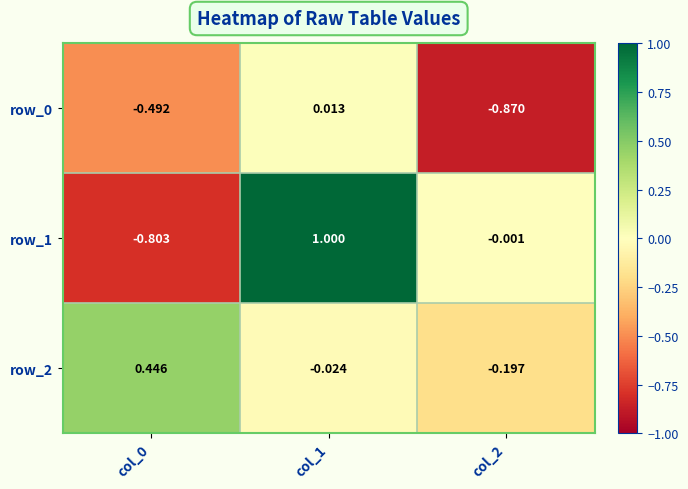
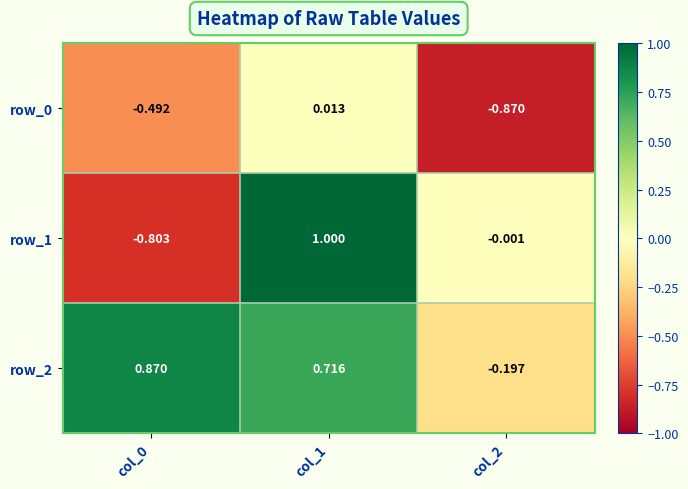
  {
    "row_0": {
      "col_0": -0.492,
      "col_1": 0.013,
      "col_2": -0.870
    },
    "row_1": {
      "col_0": -0.803,
      "col_1": 1.000,
      "col_2": -0.001
    },
    "row_2": {
-     "col_0": 0.446,
-     "col_1": -0.024,
+     "col_0": 0.870,
+     "col_1": 0.716,
      "col_2": -0.197
    }
  }
